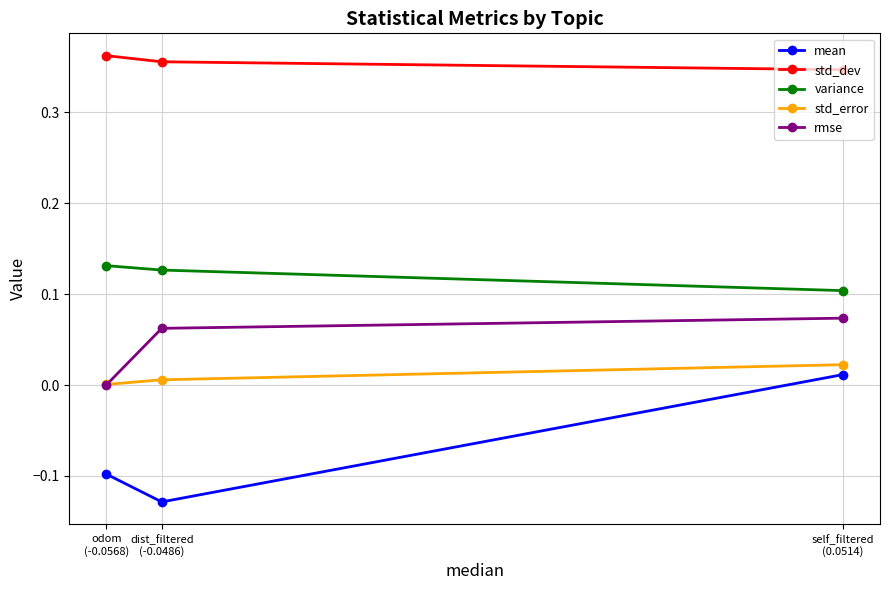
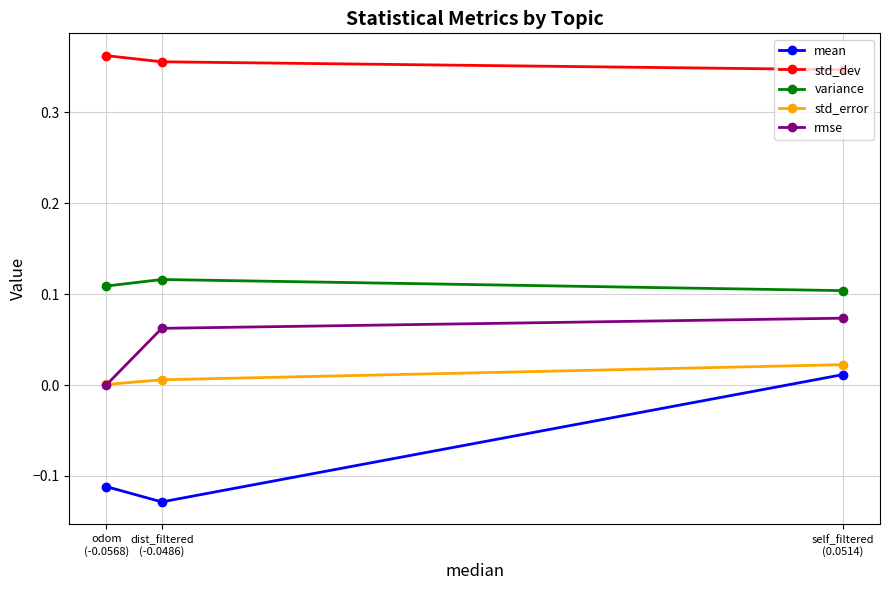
  {
    "mean": {
-     "odom (-0.0568)": -0.10,
+     "odom (-0.0568)": -0.11,
      "dist_filtered (-0.0486)": -0.13,
      "self_filtered (0.0514)": 0.01
    },
    "std_dev": {
      "odom (-0.0568)": 0.36,
      "dist_filtered (-0.0486)": 0.36
    },
    "variance": {
-     "odom (-0.0568)": 0.13,
-     "dist_filtered (-0.0486)": 0.13,
+     "odom (-0.0568)": 0.11,
+     "dist_filtered (-0.0486)": 0.12,
      "self_filtered (0.0514)": 0.10
    },
    "std_error": {
      "dist_filtered (-0.0486)": 0.01,
      "self_filtered (0.0514)": 0.02
    },
    "rmse": {
      "dist_filtered (-0.0486)": 0.06,
      "self_filtered (0.0514)": 0.07
    }
  }
